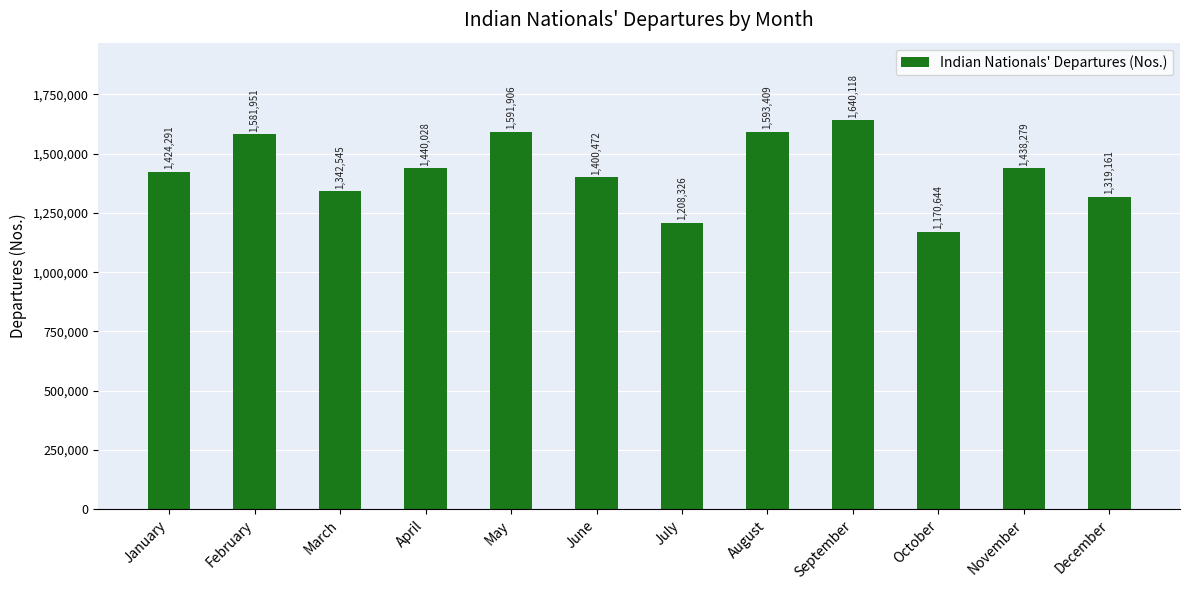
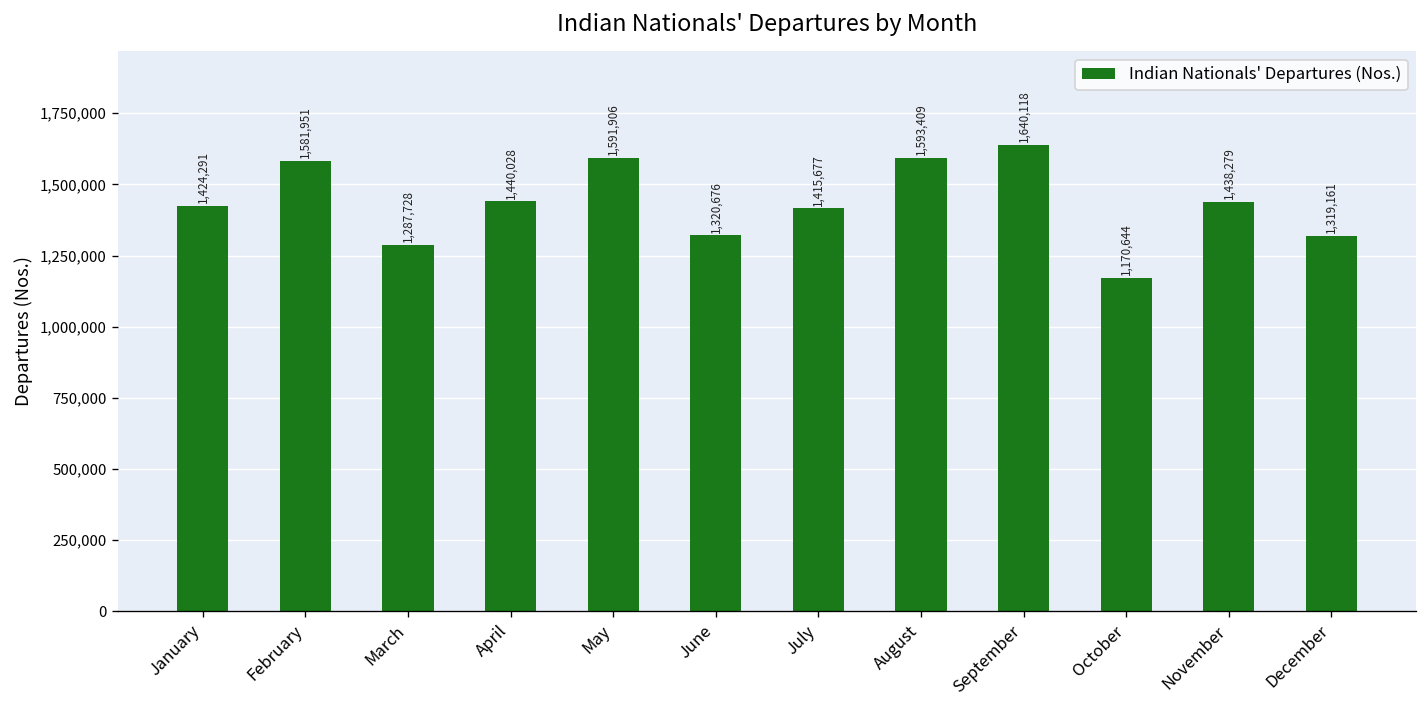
  {
    "January": "1,424,291",
    "February": "1,581,951",
-   "March": "1,342,545",
+   "March": "1,287,728",
    "April": "1,440,028",
    "May": "1,591,906",
-   "June": "1,400,472",
-   "July": "1,208,326",
+   "June": "1,320,676",
+   "July": "1,415,677",
    "August": "1,593,409",
    "September": "1,640,118",
    "October": "1,170,644",
    "November": "1,438,279",
    "December": "1,319,161"
  }
